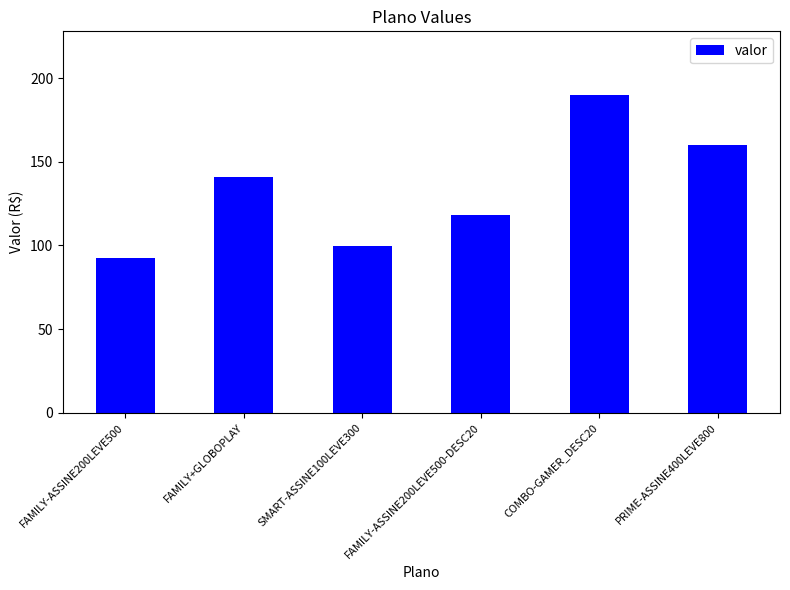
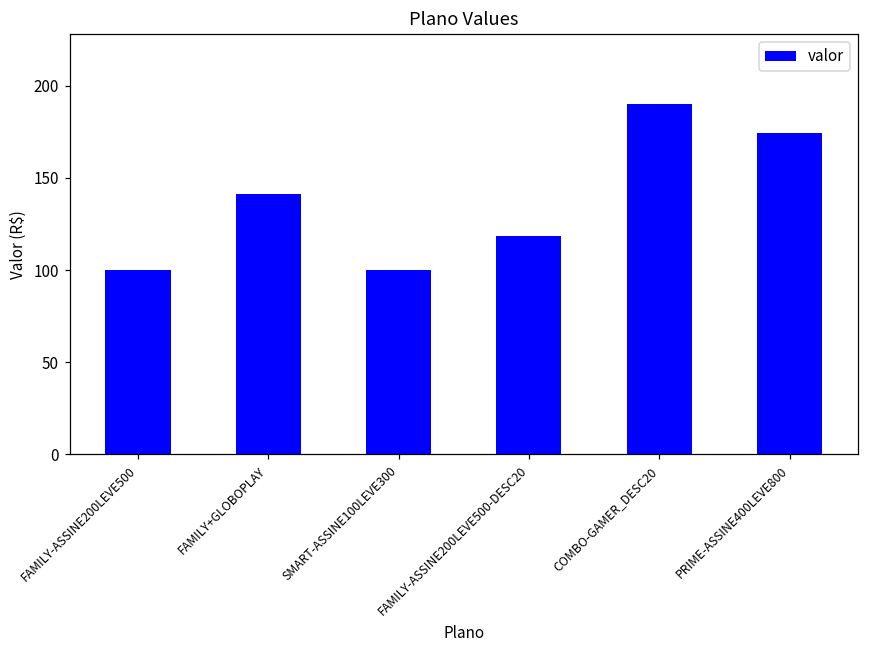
  {
-   "FAMILY-ASSINE200LEVE500": 92,
+   "FAMILY-ASSINE200LEVE500": 100,
    "FAMILY+GLOBOPLAY": 141,
    "SMART-ASSINE100LEVE300": 100,
    "FAMILY-ASSINE200LEVE500-DESC20": 118,
    "COMBO-GAMER_DESC20": 190,
-   "PRIME-ASSINE400LEVE800": 160
+   "PRIME-ASSINE400LEVE800": 174
  }
